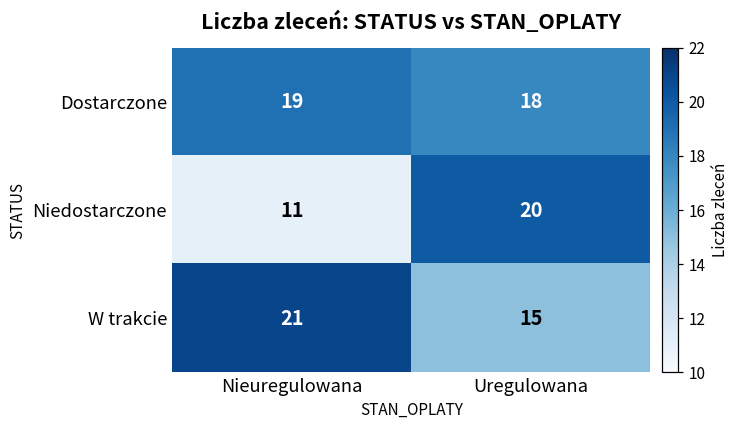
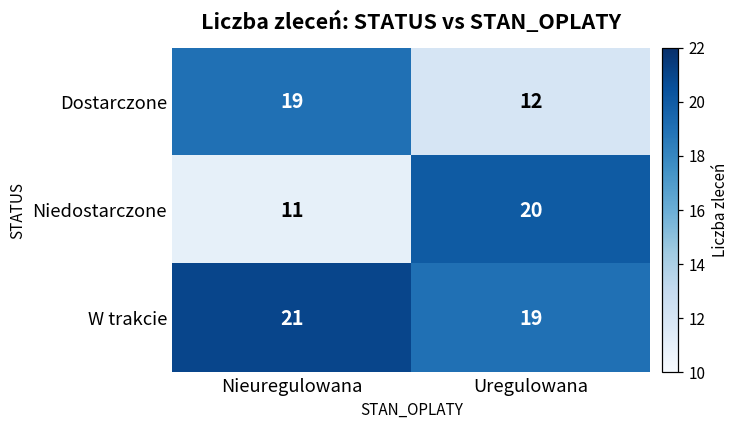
  {
    "Dostarczone": {
      "Nieuregulowana": 19,
-     "Uregulowana": 18
+     "Uregulowana": 12
    },
    "Niedostarczone": {
      "Nieuregulowana": 11,
      "Uregulowana": 20
    },
    "W trakcie": {
      "Nieuregulowana": 21,
-     "Uregulowana": 15
+     "Uregulowana": 19
    }
  }
